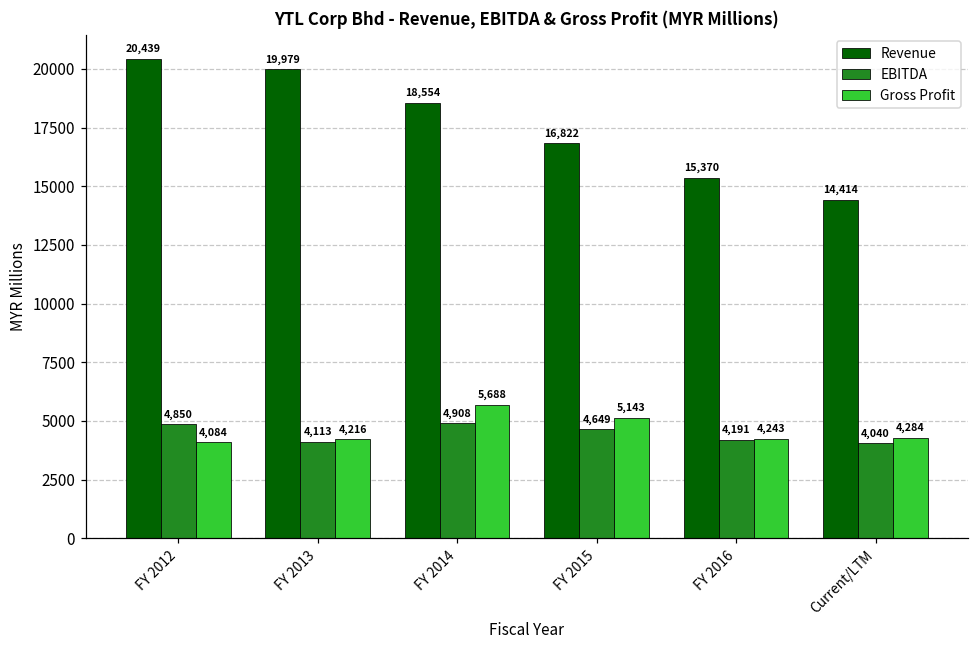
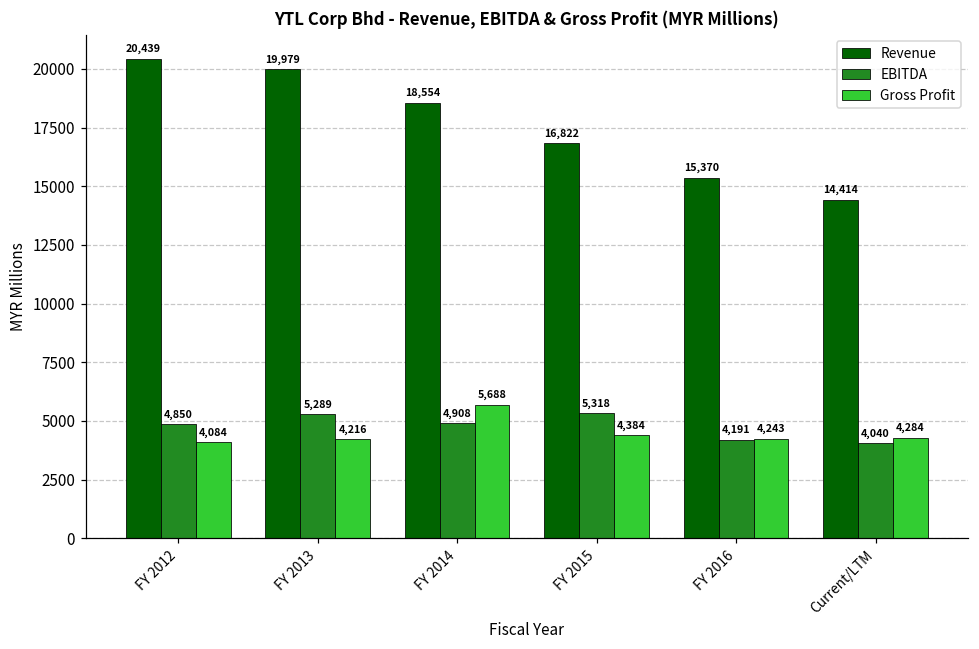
  {
    "Revenue": {
      "FY 2012": "20,439",
      "FY 2013": "19,979",
      "FY 2014": "18,554",
      "FY 2015": "16,822",
      "FY 2016": "15,370",
      "Current/LTM": "14,414"
    },
    "EBITDA": {
      "FY 2012": "4,850",
-     "FY 2013": "4,113",
+     "FY 2013": "5,289",
      "FY 2014": "4,908",
-     "FY 2015": "4,649",
+     "FY 2015": "5,318",
      "FY 2016": "4,191",
      "Current/LTM": "4,040"
    },
    "Gross Profit": {
      "FY 2012": "4,084",
      "FY 2013": "4,216",
      "FY 2014": "5,688",
-     "FY 2015": "5,143",
+     "FY 2015": "4,384",
      "FY 2016": "4,243",
      "Current/LTM": "4,284"
    }
  }
